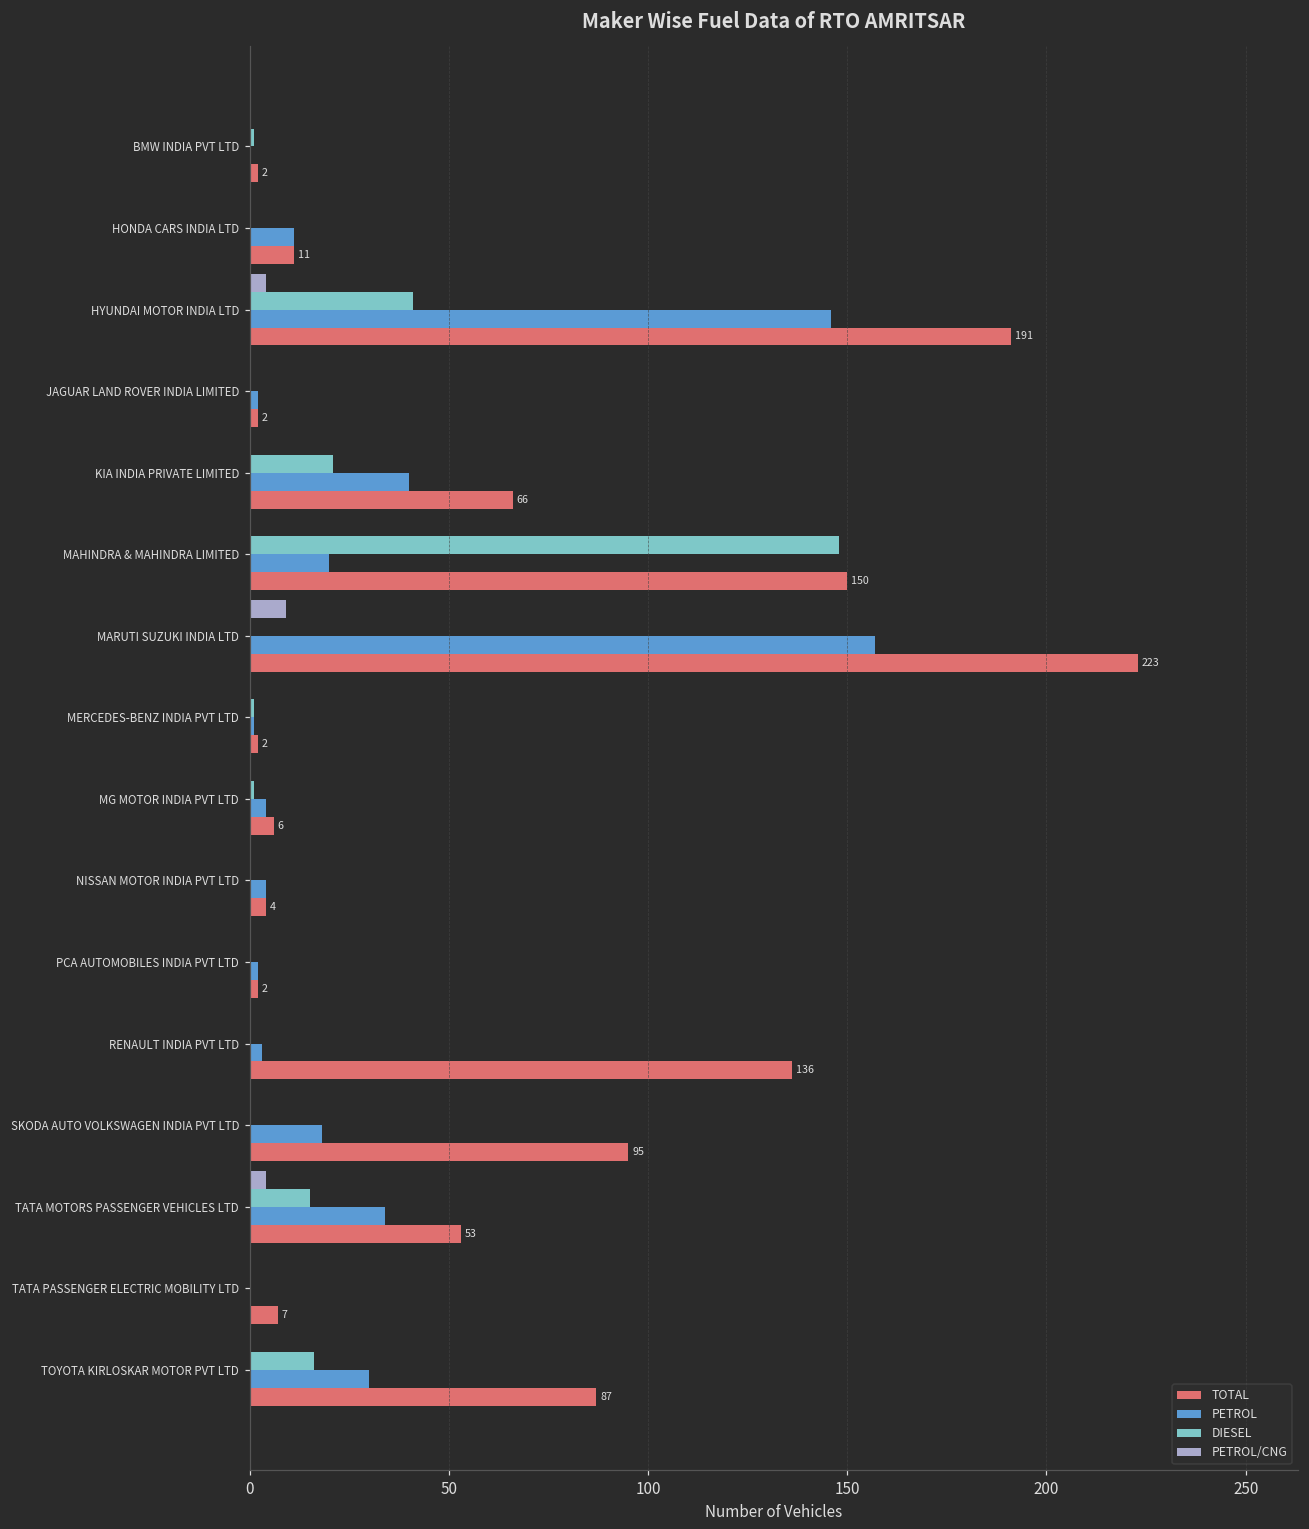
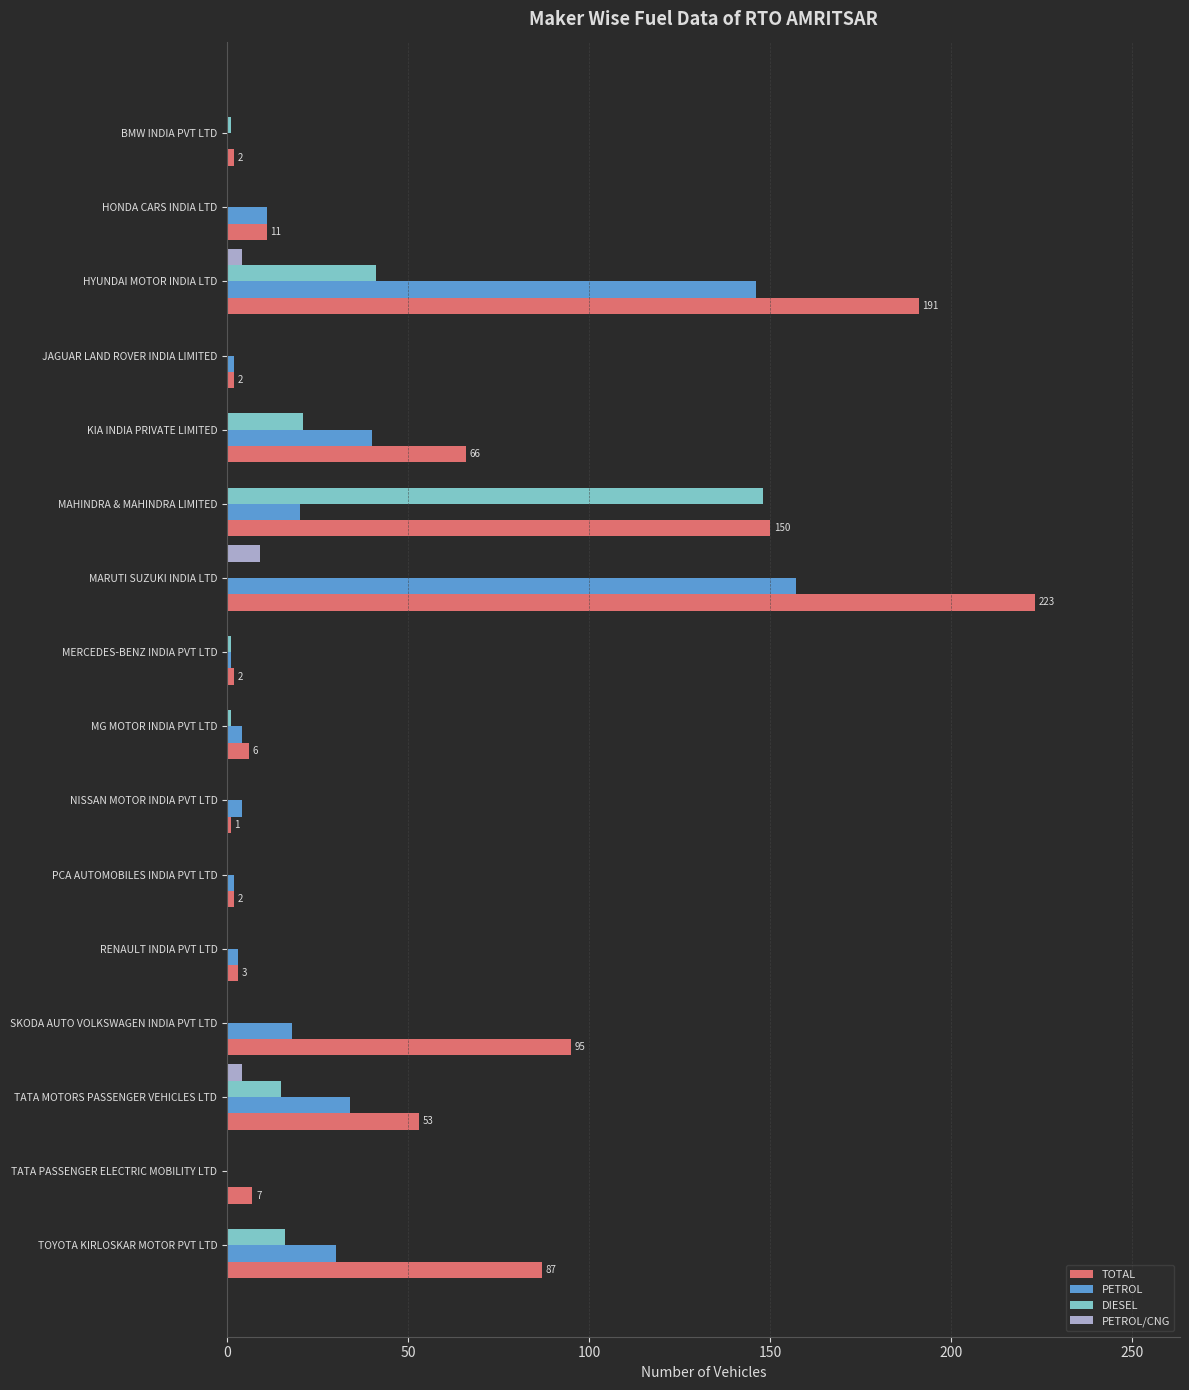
  {
    "TOTAL": {
      "BMW INDIA PVT LTD": 2,
      "HONDA CARS INDIA LTD": 11,
      "HYUNDAI MOTOR INDIA LTD": 191,
      "JAGUAR LAND ROVER INDIA LIMITED": 2,
      "KIA INDIA PRIVATE LIMITED": 66,
      "MAHINDRA & MAHINDRA LIMITED": 150,
      "MARUTI SUZUKI INDIA LTD": 223,
      "MERCEDES-BENZ INDIA PVT LTD": 2,
      "MG MOTOR INDIA PVT LTD": 6,
-     "NISSAN MOTOR INDIA PVT LTD": 4,
+     "NISSAN MOTOR INDIA PVT LTD": 1,
      "PCA AUTOMOBILES INDIA PVT LTD": 2,
-     "RENAULT INDIA PVT LTD": 136,
+     "RENAULT INDIA PVT LTD": 3,
      "SKODA AUTO VOLKSWAGEN INDIA PVT LTD": 95,
      "TATA MOTORS PASSENGER VEHICLES LTD": 53,
      "TATA PASSENGER ELECTRIC MOBILITY LTD": 7,
      "TOYOTA KIRLOSKAR MOTOR PVT LTD": 87
    }
  }
